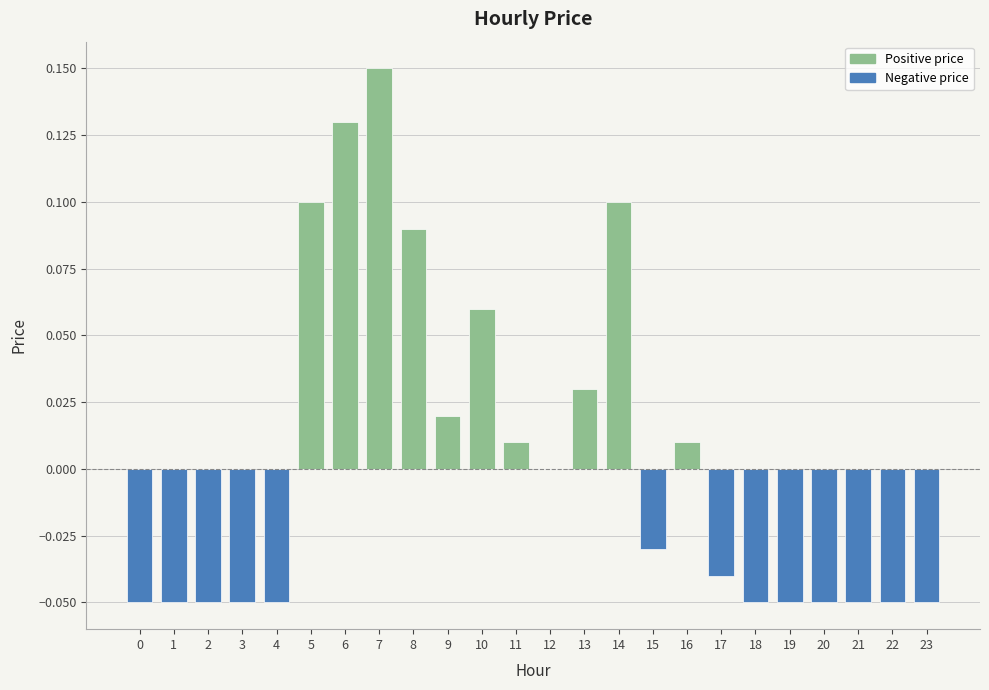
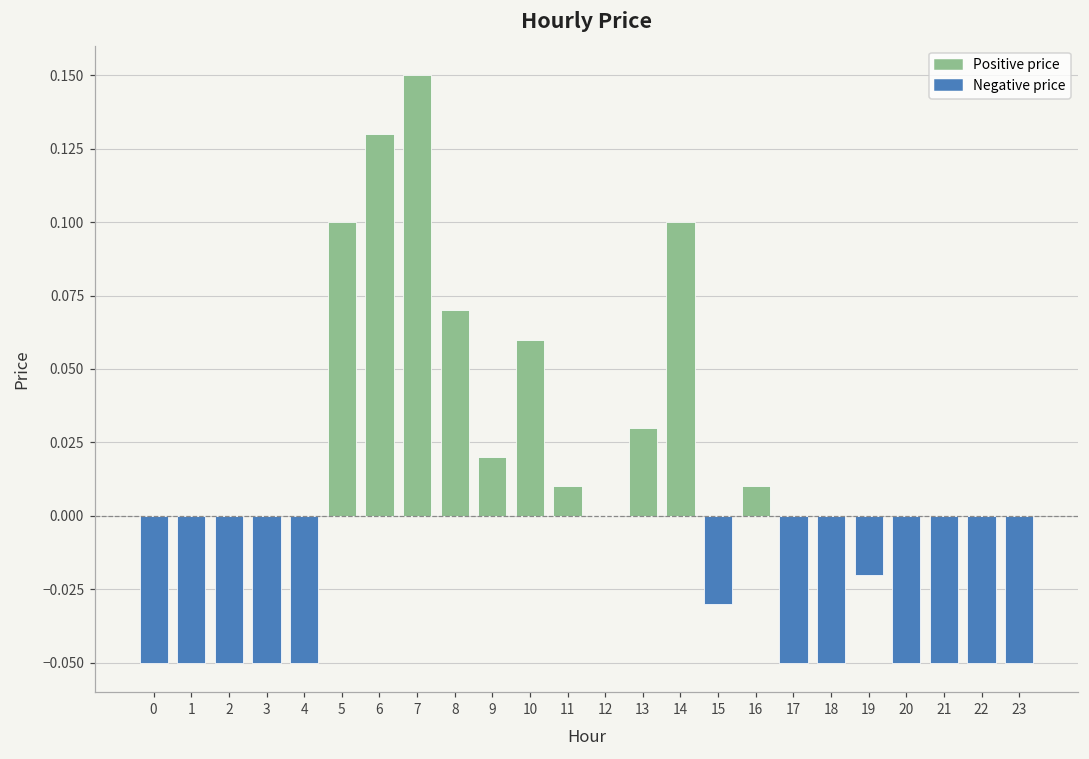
  {
    "0": -0.05,
    "1": -0.05,
    "2": -0.05,
    "3": -0.05,
    "4": -0.05,
    "5": 0.10,
    "6": 0.13,
    "7": 0.15,
-   "8": 0.09,
+   "8": 0.07,
    "9": 0.02,
    "10": 0.06,
    "11": 0.01,
    "12": 0.00,
    "13": 0.03,
    "14": 0.10,
    "15": -0.03,
    "16": 0.01,
-   "17": -0.04,
+   "17": -0.05,
    "18": -0.05,
-   "19": -0.05,
+   "19": -0.02,
    "20": -0.05,
    "21": -0.05,
    "22": -0.05,
    "23": -0.05
  }
